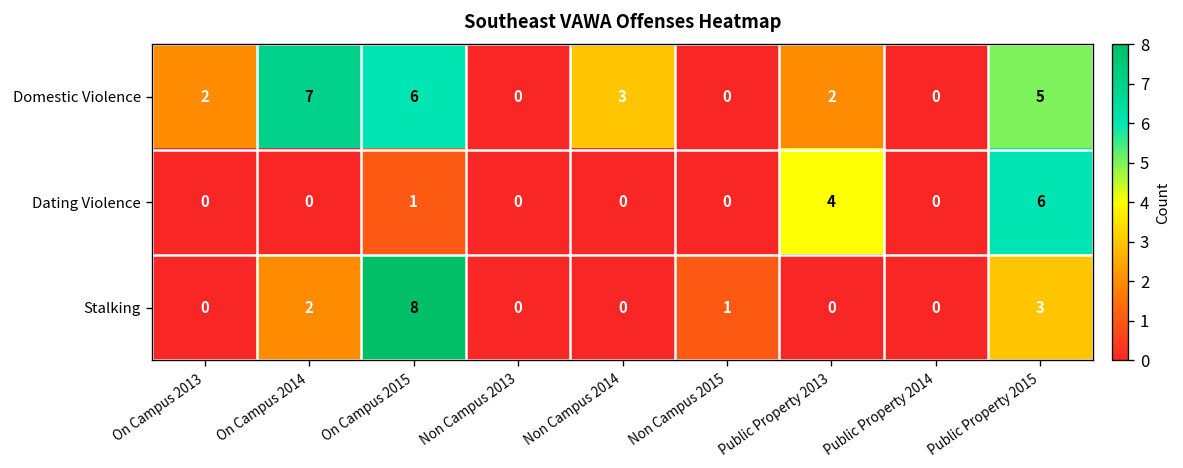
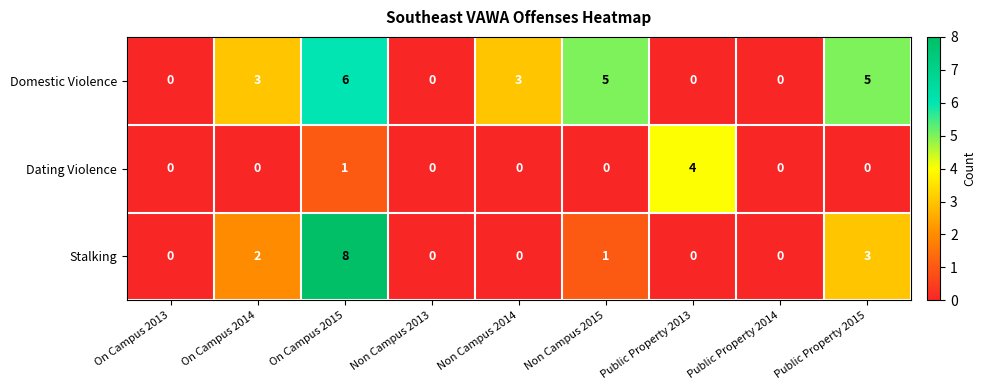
  {
    "Domestic Violence": {
-     "On Campus 2013": 2,
-     "On Campus 2014": 7,
+     "On Campus 2013": 0,
+     "On Campus 2014": 3,
      "On Campus 2015": 6,
      "Non Campus 2013": 0,
      "Non Campus 2014": 3,
-     "Non Campus 2015": 0,
-     "Public Property 2013": 2,
+     "Non Campus 2015": 5,
+     "Public Property 2013": 0,
      "Public Property 2014": 0,
      "Public Property 2015": 5
    },
    "Dating Violence": {
      "On Campus 2013": 0,
      "On Campus 2014": 0,
      "On Campus 2015": 1,
      "Non Campus 2013": 0,
      "Non Campus 2014": 0,
      "Non Campus 2015": 0,
      "Public Property 2013": 4,
      "Public Property 2014": 0,
-     "Public Property 2015": 6
+     "Public Property 2015": 0
    },
    "Stalking": {
      "On Campus 2013": 0,
      "On Campus 2014": 2,
      "On Campus 2015": 8,
      "Non Campus 2013": 0,
      "Non Campus 2014": 0,
      "Non Campus 2015": 1,
      "Public Property 2013": 0,
      "Public Property 2014": 0,
      "Public Property 2015": 3
    }
  }
